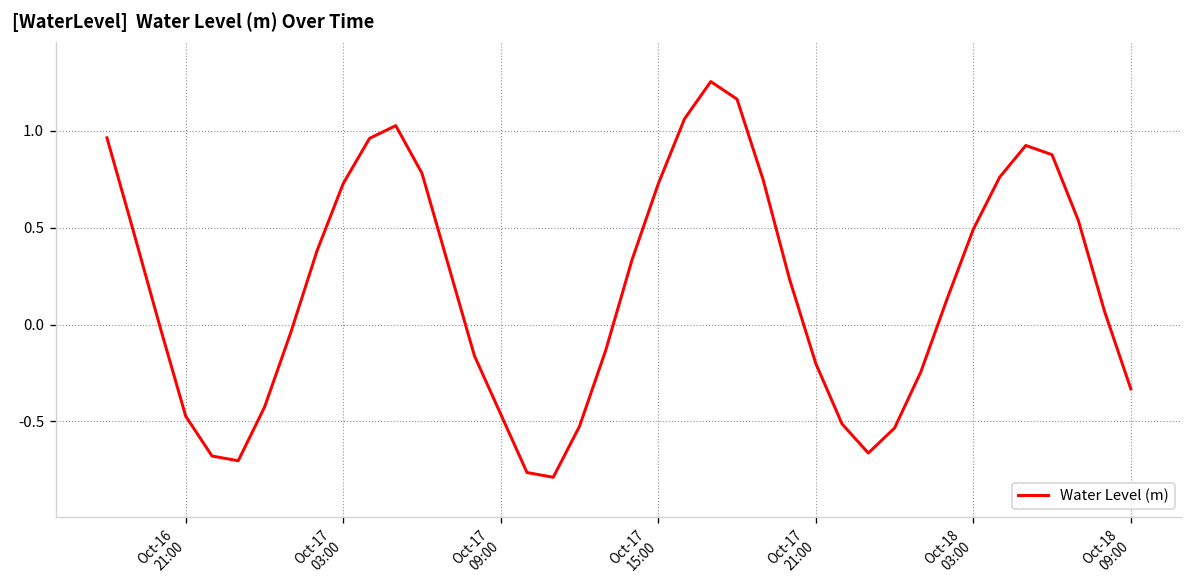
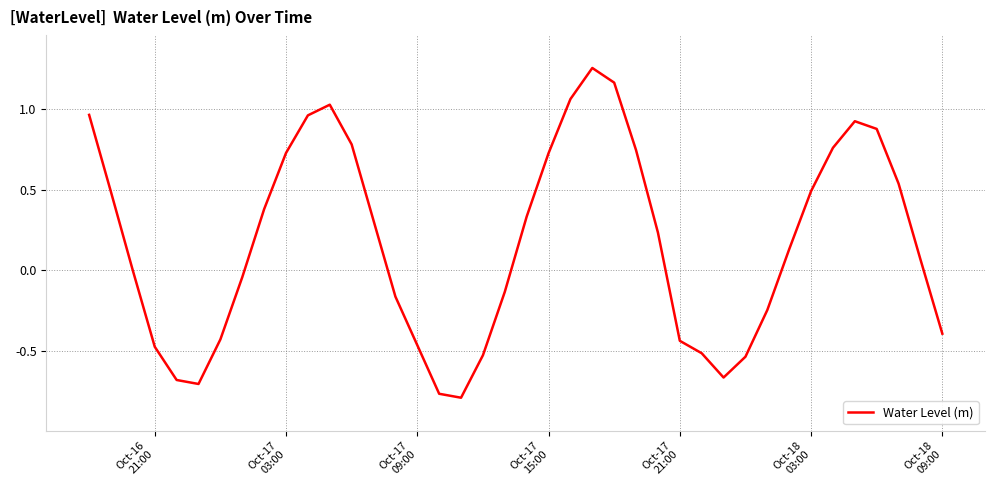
  {
    "Oct-16 21:00": -0.47,
    "Oct-17 03:00": 0.73,
    "Oct-17 09:00": -0.46,
    "Oct-17 15:00": 0.73,
-   "Oct-17 21:00": -0.20,
+   "Oct-17 21:00": -0.44,
    "Oct-18 03:00": 0.49,
-   "Oct-18 09:00": -0.33
+   "Oct-18 09:00": -0.39
  }
